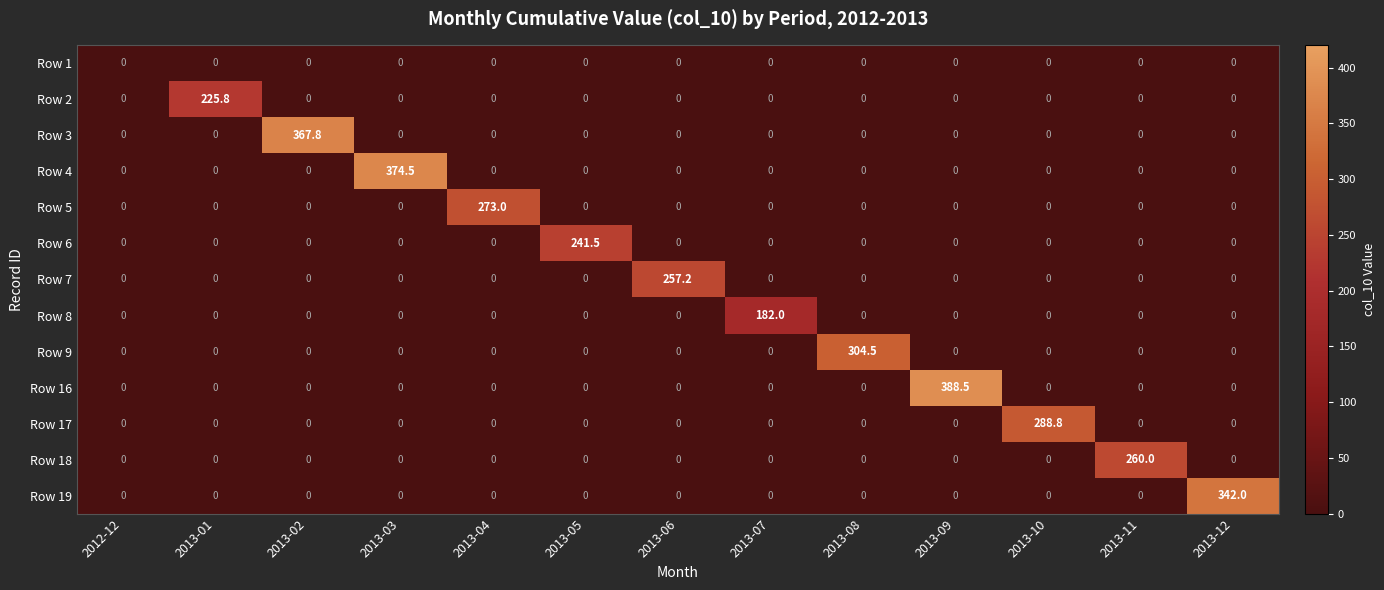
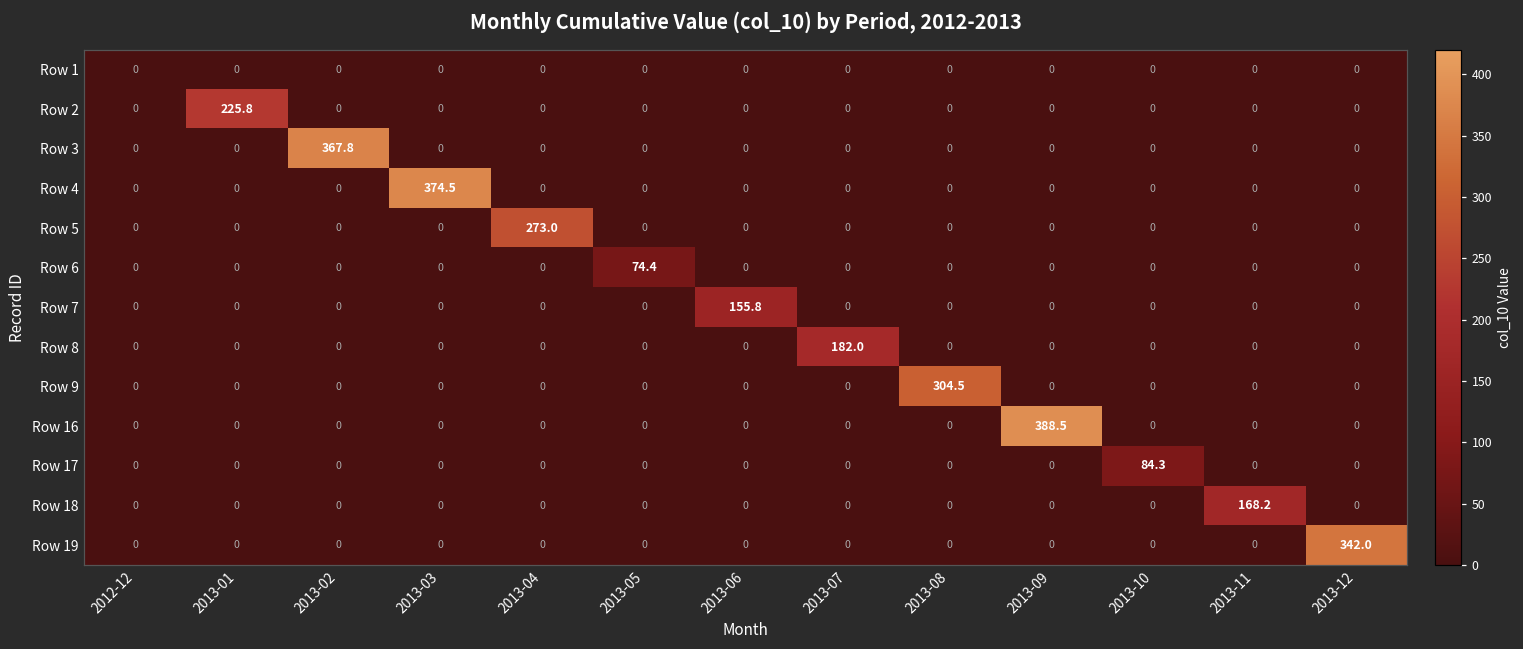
  {
    "Row 1": {
      "2012-12": 0,
      "2013-01": 0,
      "2013-02": 0,
      "2013-03": 0,
      "2013-04": 0,
      "2013-05": 0,
      "2013-06": 0,
      "2013-07": 0,
      "2013-08": 0,
      "2013-09": 0,
      "2013-10": 0,
      "2013-11": 0,
      "2013-12": 0
    },
    "Row 2": {
      "2012-12": 0,
      "2013-01": 225.8,
      "2013-02": 0,
      "2013-03": 0,
      "2013-04": 0,
      "2013-05": 0,
      "2013-06": 0,
      "2013-07": 0,
      "2013-08": 0,
      "2013-09": 0,
      "2013-10": 0,
      "2013-11": 0,
      "2013-12": 0
    },
    "Row 3": {
      "2012-12": 0,
      "2013-01": 0,
      "2013-02": 367.8,
      "2013-03": 0,
      "2013-04": 0,
      "2013-05": 0,
      "2013-06": 0,
      "2013-07": 0,
      "2013-08": 0,
      "2013-09": 0,
      "2013-10": 0,
      "2013-11": 0,
      "2013-12": 0
    },
    "Row 4": {
      "2012-12": 0,
      "2013-01": 0,
      "2013-02": 0,
      "2013-03": 374.5,
      "2013-04": 0,
      "2013-05": 0,
      "2013-06": 0,
      "2013-07": 0,
      "2013-08": 0,
      "2013-09": 0,
      "2013-10": 0,
      "2013-11": 0,
      "2013-12": 0
    },
    "Row 5": {
      "2012-12": 0,
      "2013-01": 0,
      "2013-02": 0,
      "2013-03": 0,
      "2013-04": 273.0,
      "2013-05": 0,
      "2013-06": 0,
      "2013-07": 0,
      "2013-08": 0,
      "2013-09": 0,
      "2013-10": 0,
      "2013-11": 0,
      "2013-12": 0
    },
    "Row 6": {
      "2012-12": 0,
      "2013-01": 0,
      "2013-02": 0,
      "2013-03": 0,
      "2013-04": 0,
-     "2013-05": 241.5,
+     "2013-05": 74.4,
      "2013-06": 0,
      "2013-07": 0,
      "2013-08": 0,
      "2013-09": 0,
      "2013-10": 0,
      "2013-11": 0,
      "2013-12": 0
    },
    "Row 7": {
      "2012-12": 0,
      "2013-01": 0,
      "2013-02": 0,
      "2013-03": 0,
      "2013-04": 0,
      "2013-05": 0,
-     "2013-06": 257.2,
+     "2013-06": 155.8,
      "2013-07": 0,
      "2013-08": 0,
      "2013-09": 0,
      "2013-10": 0,
      "2013-11": 0,
      "2013-12": 0
    },
    "Row 8": {
      "2012-12": 0,
      "2013-01": 0,
      "2013-02": 0,
      "2013-03": 0,
      "2013-04": 0,
      "2013-05": 0,
      "2013-06": 0,
      "2013-07": 182.0,
      "2013-08": 0,
      "2013-09": 0,
      "2013-10": 0,
      "2013-11": 0,
      "2013-12": 0
    },
    "Row 9": {
      "2012-12": 0,
      "2013-01": 0,
      "2013-02": 0,
      "2013-03": 0,
      "2013-04": 0,
      "2013-05": 0,
      "2013-06": 0,
      "2013-07": 0,
      "2013-08": 304.5,
      "2013-09": 0,
      "2013-10": 0,
      "2013-11": 0,
      "2013-12": 0
    },
    "Row 16": {
      "2012-12": 0,
      "2013-01": 0,
      "2013-02": 0,
      "2013-03": 0,
      "2013-04": 0,
      "2013-05": 0,
      "2013-06": 0,
      "2013-07": 0,
      "2013-08": 0,
      "2013-09": 388.5,
      "2013-10": 0,
      "2013-11": 0,
      "2013-12": 0
    },
    "Row 17": {
      "2012-12": 0,
      "2013-01": 0,
      "2013-02": 0,
      "2013-03": 0,
      "2013-04": 0,
      "2013-05": 0,
      "2013-06": 0,
      "2013-07": 0,
      "2013-08": 0,
      "2013-09": 0,
-     "2013-10": 288.8,
+     "2013-10": 84.3,
      "2013-11": 0,
      "2013-12": 0
    },
    "Row 18": {
      "2012-12": 0,
      "2013-01": 0,
      "2013-02": 0,
      "2013-03": 0,
      "2013-04": 0,
      "2013-05": 0,
      "2013-06": 0,
      "2013-07": 0,
      "2013-08": 0,
      "2013-09": 0,
      "2013-10": 0,
-     "2013-11": 260.0,
+     "2013-11": 168.2,
      "2013-12": 0
    },
    "Row 19": {
      "2012-12": 0,
      "2013-01": 0,
      "2013-02": 0,
      "2013-03": 0,
      "2013-04": 0,
      "2013-05": 0,
      "2013-06": 0,
      "2013-07": 0,
      "2013-08": 0,
      "2013-09": 0,
      "2013-10": 0,
      "2013-11": 0,
      "2013-12": 342.0
    }
  }
